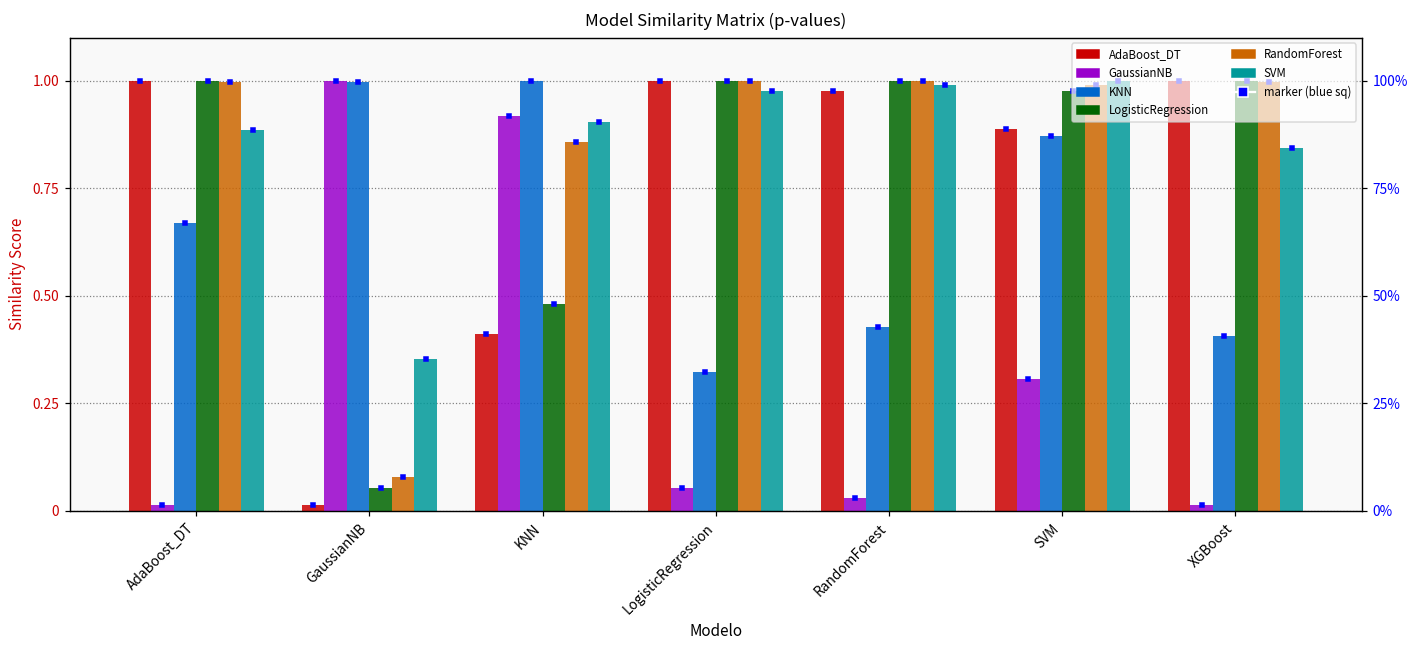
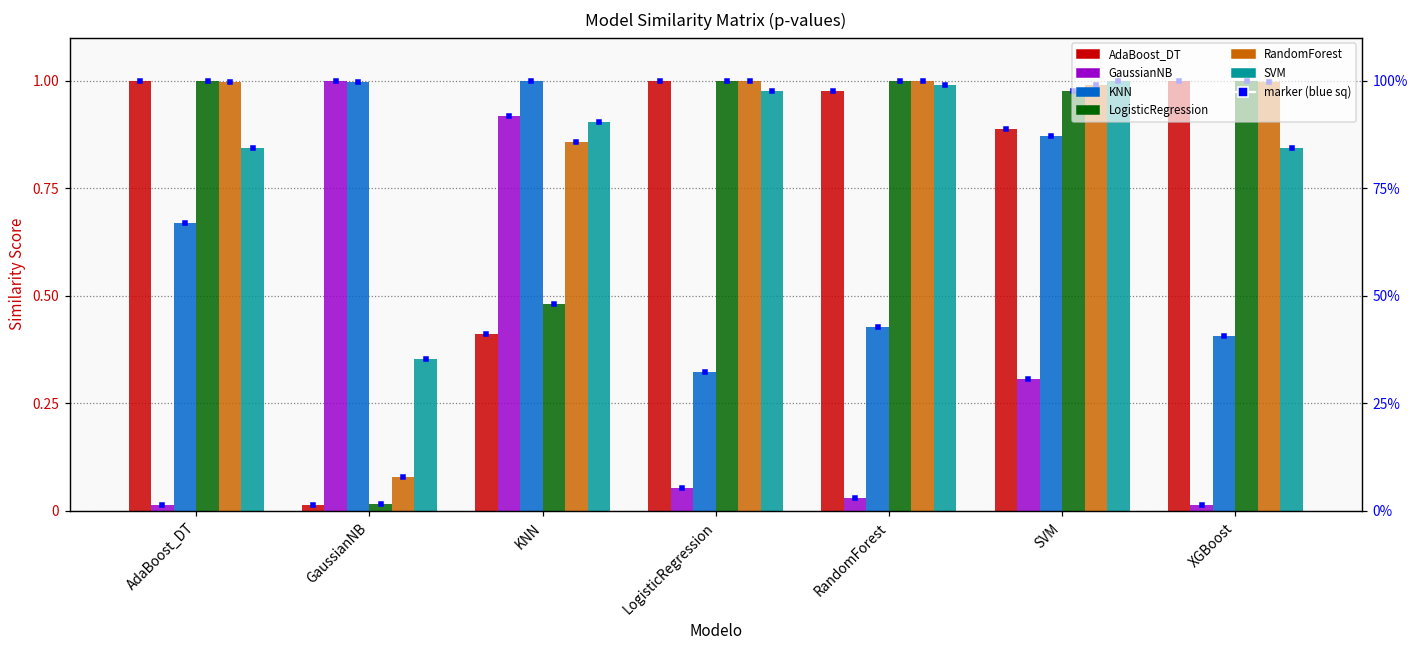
  {
    "AdaBoost_DT": {
      "AdaBoost_DT": 1.00,
      "GaussianNB": 0.01,
      "KNN": 0.41,
      "LogisticRegression": 1.00,
      "RandomForest": 0.98,
      "SVM": 0.89
    },
    "GaussianNB": {
      "AdaBoost_DT": 0.01,
      "GaussianNB": 1.00,
      "KNN": 0.92,
      "LogisticRegression": 0.05,
      "RandomForest": 0.03,
      "SVM": 0.31,
      "XGBoost": 0.01
    },
    "KNN": {
      "AdaBoost_DT": 0.67,
      "GaussianNB": 1.00,
      "KNN": 1.00,
      "LogisticRegression": 0.32,
      "RandomForest": 0.43,
      "SVM": 0.87,
      "XGBoost": 0.41
    },
    "LogisticRegression": {
      "AdaBoost_DT": 1.00,
-     "GaussianNB": 0.05,
+     "GaussianNB": 0.02,
      "KNN": 0.48,
      "LogisticRegression": 1.00,
      "RandomForest": 1.00
    },
    "RandomForest": {
      "AdaBoost_DT": 1.00,
      "GaussianNB": 0.08,
      "KNN": 0.86,
      "LogisticRegression": 1.00,
      "RandomForest": 1.00
    },
    "SVM": {
-     "AdaBoost_DT": 0.88,
+     "AdaBoost_DT": 0.84,
      "GaussianNB": 0.35,
      "KNN": 0.91,
      "LogisticRegression": 0.98,
      "RandomForest": 0.99,
      "XGBoost": 0.84
    }
  }
